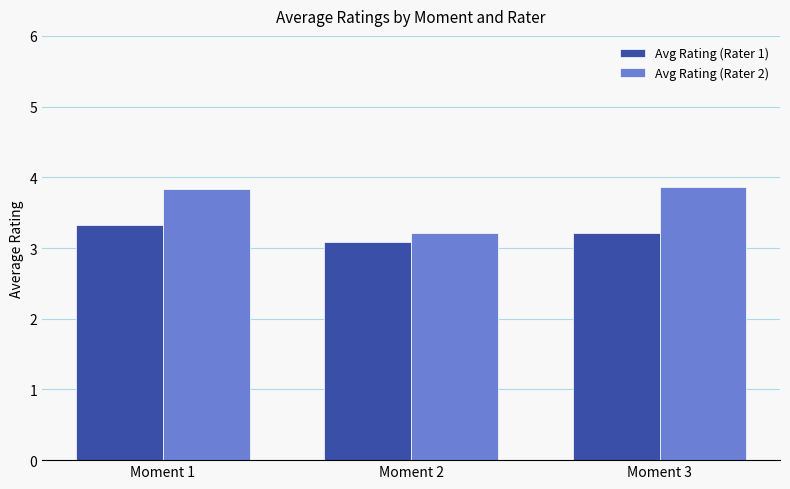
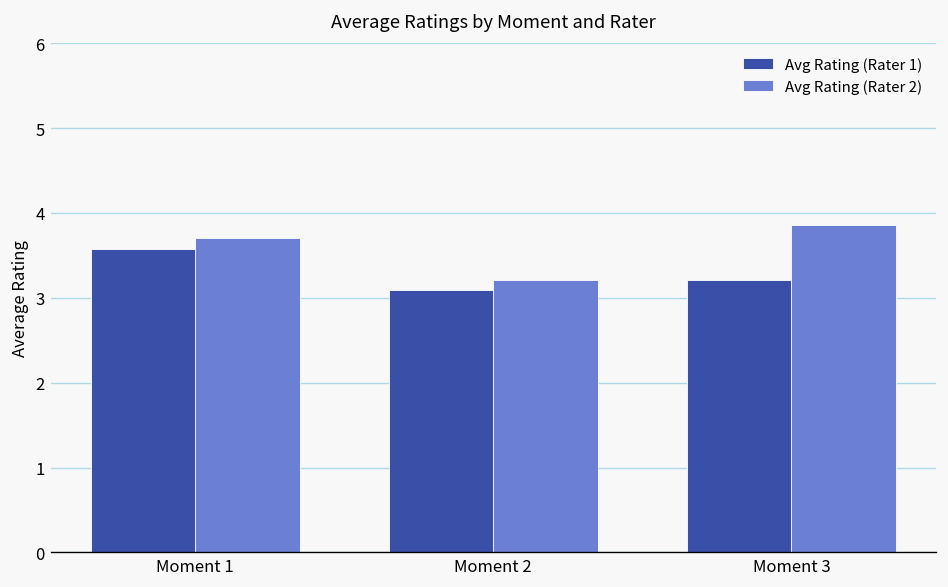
  {
    "Avg Rating (Rater 1)": {
-     "Moment 1": 3.3,
+     "Moment 1": 3.6,
      "Moment 2": 3.1,
      "Moment 3": 3.2
    },
    "Avg Rating (Rater 2)": {
-     "Moment 1": 3.8,
+     "Moment 1": 3.7,
      "Moment 2": 3.2,
      "Moment 3": 3.9
    }
  }
